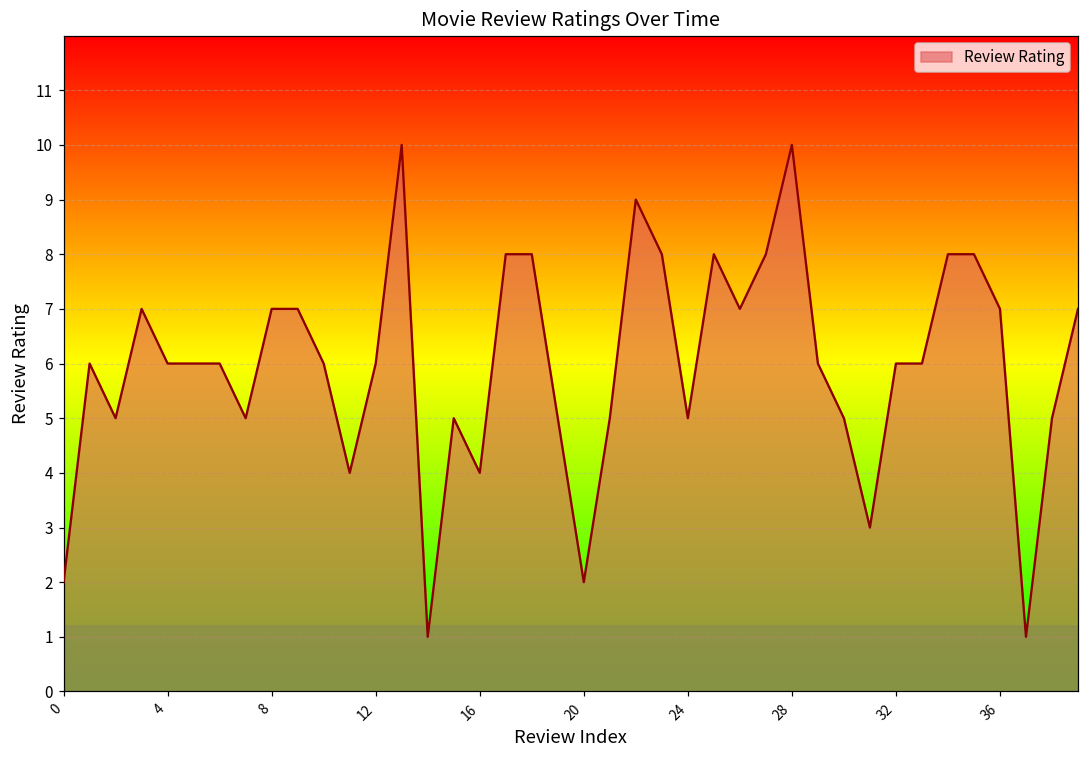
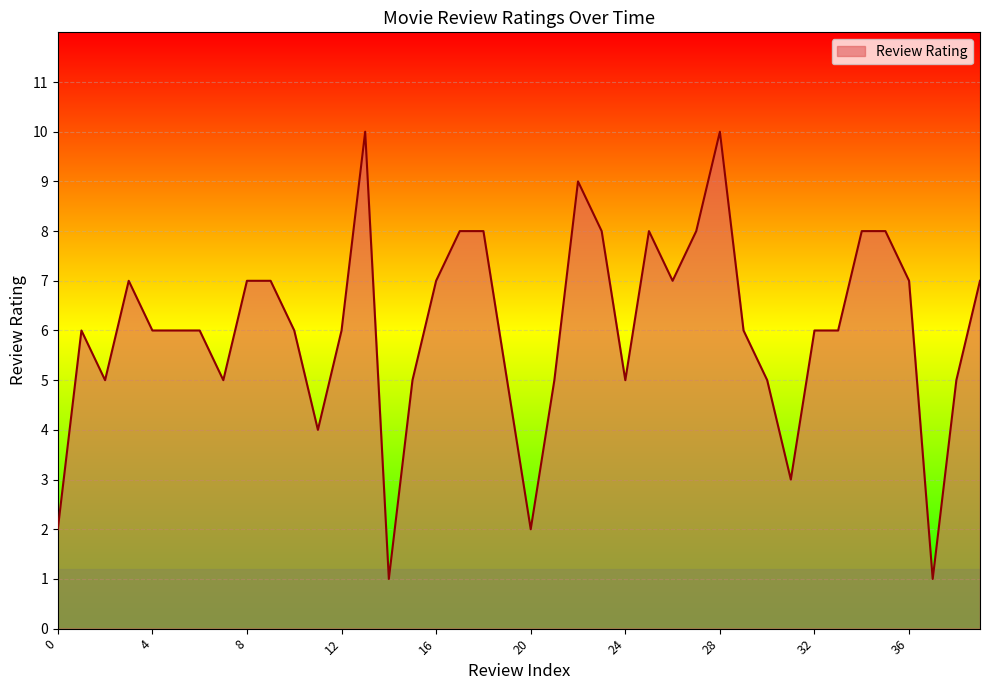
  {
    "0": 2,
    "4": 6,
    "8": 7,
    "12": 6,
-   "16": 4,
+   "16": 7,
    "20": 2,
    "24": 5,
    "28": 10,
    "32": 6,
    "36": 7
  }
